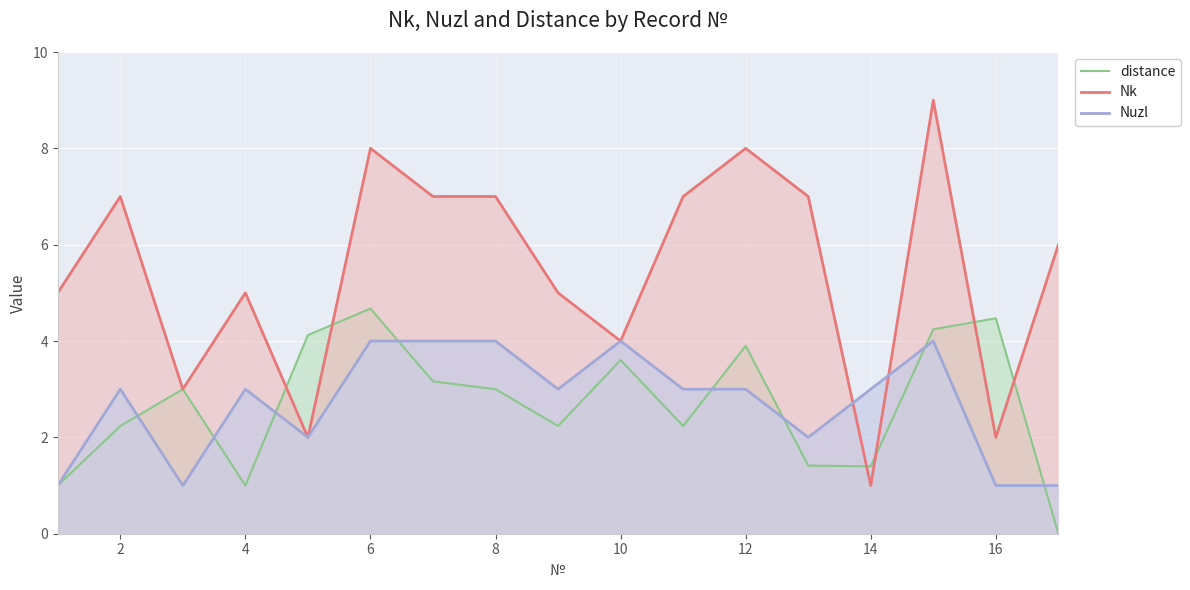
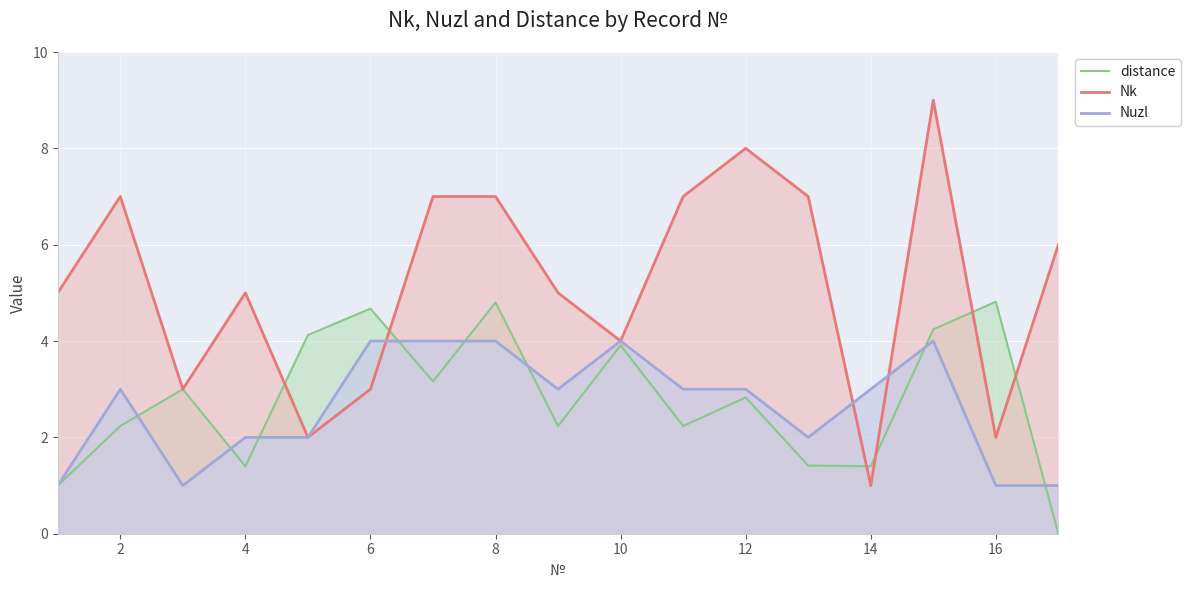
  {
    "distance": {
      "2": 2.2,
-     "4": 1.0,
+     "4": 1.4,
      "6": 4.7,
-     "8": 3.0,
-     "10": 3.6,
-     "12": 3.9,
+     "8": 4.8,
+     "10": 3.9,
+     "12": 2.8,
      "14": 1.4,
-     "16": 4.5
+     "16": 4.8
    },
    "Nk": {
      "2": 7,
      "4": 5,
-     "6": 8,
+     "6": 3,
      "8": 7,
      "12": 8,
      "14": 1,
      "16": 2
    },
    "Nuzl": {
      "2": 3,
-     "4": 3,
+     "4": 2,
      "6": 4,
      "8": 4,
      "12": 3,
      "14": 3,
      "16": 1
    }
  }
